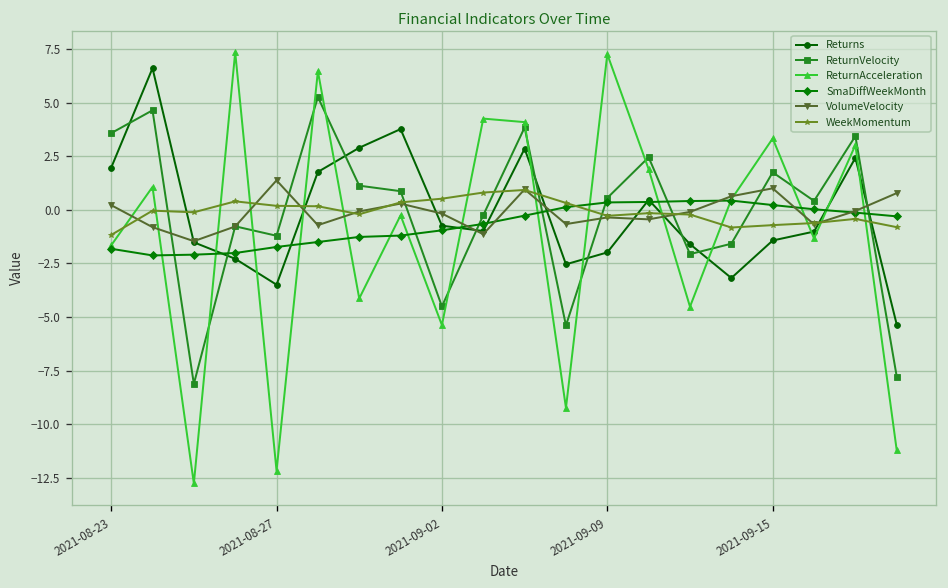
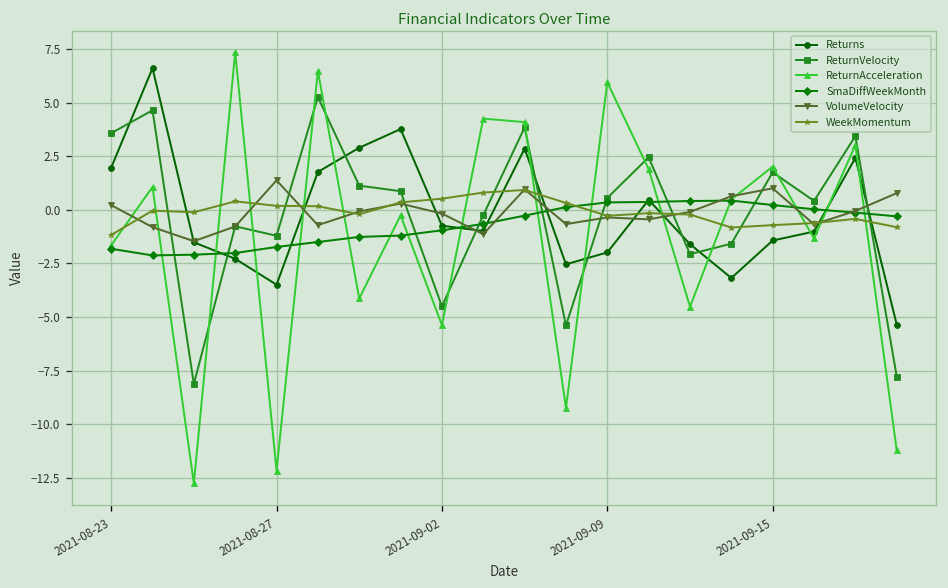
  {
    "ReturnAcceleration": {
      "2021-08-23": -1.7,
      "2021-08-27": -12.2,
      "2021-09-02": -5.4,
-     "2021-09-09": 7.3,
-     "2021-09-15": 3.3
+     "2021-09-09": 5.9,
+     "2021-09-15": 2.0
    }
  }
